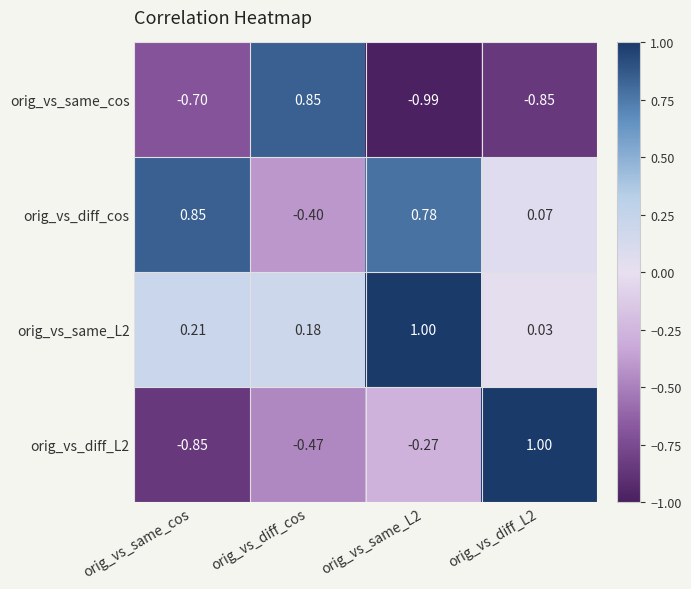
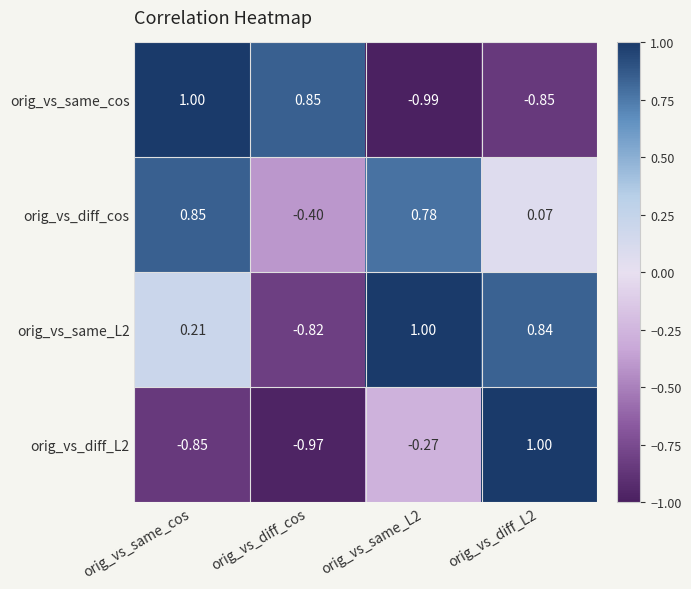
  {
    "orig_vs_same_cos": {
-     "orig_vs_same_cos": -0.70,
+     "orig_vs_same_cos": 1.00,
      "orig_vs_diff_cos": 0.85,
      "orig_vs_same_L2": -0.99,
      "orig_vs_diff_L2": -0.85
    },
    "orig_vs_diff_cos": {
      "orig_vs_same_cos": 0.85,
      "orig_vs_diff_cos": -0.40,
      "orig_vs_same_L2": 0.78,
      "orig_vs_diff_L2": 0.07
    },
    "orig_vs_same_L2": {
      "orig_vs_same_cos": 0.21,
-     "orig_vs_diff_cos": 0.18,
+     "orig_vs_diff_cos": -0.82,
      "orig_vs_same_L2": 1.00,
-     "orig_vs_diff_L2": 0.03
+     "orig_vs_diff_L2": 0.84
    },
    "orig_vs_diff_L2": {
      "orig_vs_same_cos": -0.85,
-     "orig_vs_diff_cos": -0.47,
+     "orig_vs_diff_cos": -0.97,
      "orig_vs_same_L2": -0.27,
      "orig_vs_diff_L2": 1.00
    }
  }
